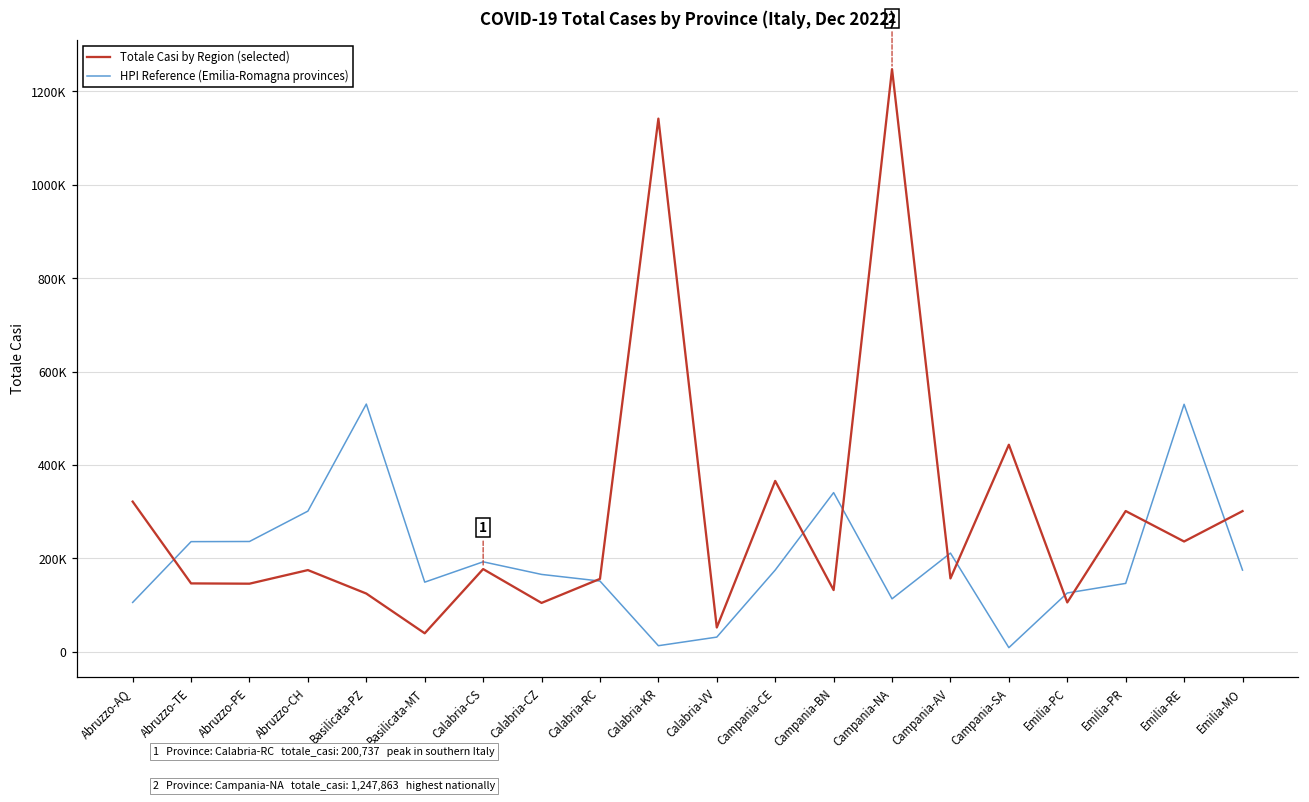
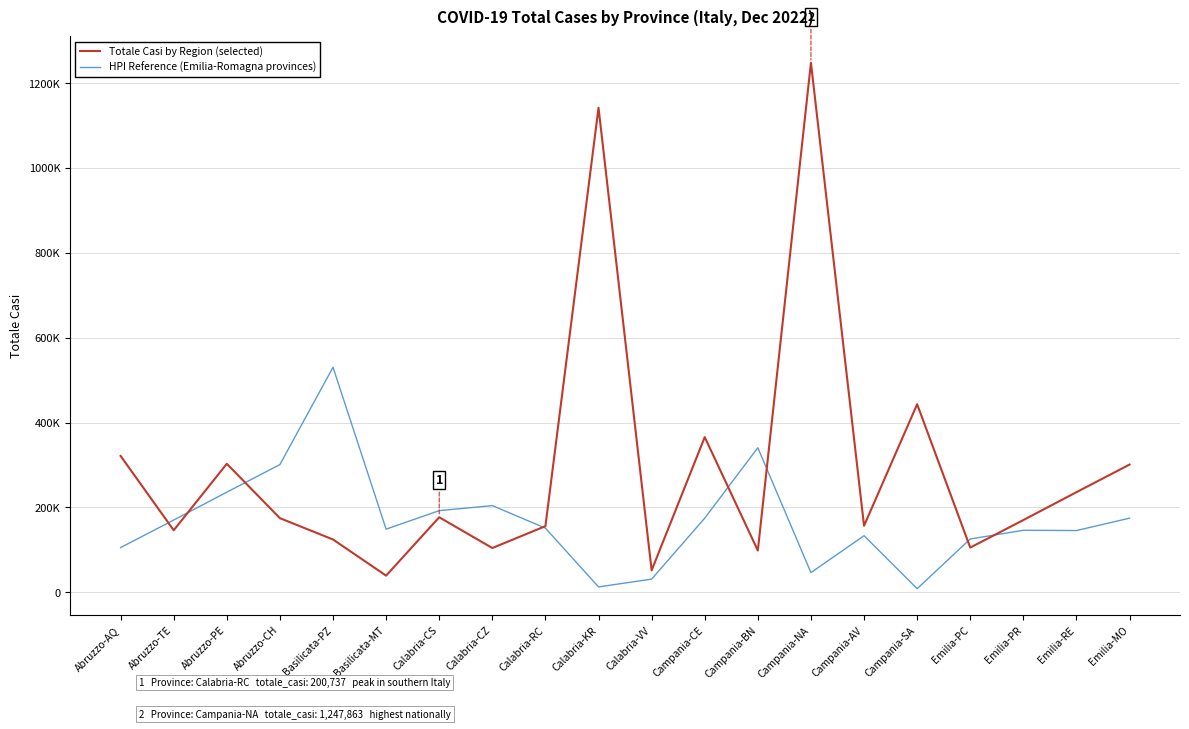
  {
    "Totale Casi by Region (selected)": {
      "Abruzzo-AQ": 320000,
      "Abruzzo-TE": 150000,
-     "Abruzzo-PE": 150000,
+     "Abruzzo-PE": 300000,
      "Abruzzo-CH": 170000,
      "Basilicata-PZ": 120000,
      "Basilicata-MT": 40000,
      "Calabria-CS": 180000,
      "Calabria-CZ": 100000,
      "Calabria-KR": 1140000,
      "Calabria-VV": 50000,
      "Campania-CE": 370000,
-     "Campania-BN": 130000,
+     "Campania-BN": 100000,
      "Campania-AV": 160000,
      "Campania-SA": 440000,
      "Emilia-PC": 110000,
-     "Emilia-PR": 300000,
+     "Emilia-PR": 170000,
      "Emilia-RE": 240000,
      "Emilia-MO": 300000
    },
    "HPI Reference (Emilia-Romagna provinces)": {
      "Abruzzo-AQ": 110000,
-     "Abruzzo-TE": 240000,
+     "Abruzzo-TE": 170000,
      "Abruzzo-PE": 240000,
      "Abruzzo-CH": 300000,
      "Basilicata-PZ": 530000,
      "Basilicata-MT": 150000,
-     "Calabria-CZ": 170000,
+     "Calabria-CZ": 200000,
      "Calabria-KR": 10000,
      "Calabria-VV": 30000,
      "Campania-CE": 170000,
      "Campania-BN": 340000,
-     "Campania-NA": 110000,
-     "Campania-AV": 210000,
+     "Campania-NA": 50000,
+     "Campania-AV": 130000,
      "Campania-SA": 10000,
      "Emilia-PC": 130000,
      "Emilia-PR": 150000,
-     "Emilia-RE": 530000,
+     "Emilia-RE": 150000,
      "Emilia-MO": 170000
    }
  }
